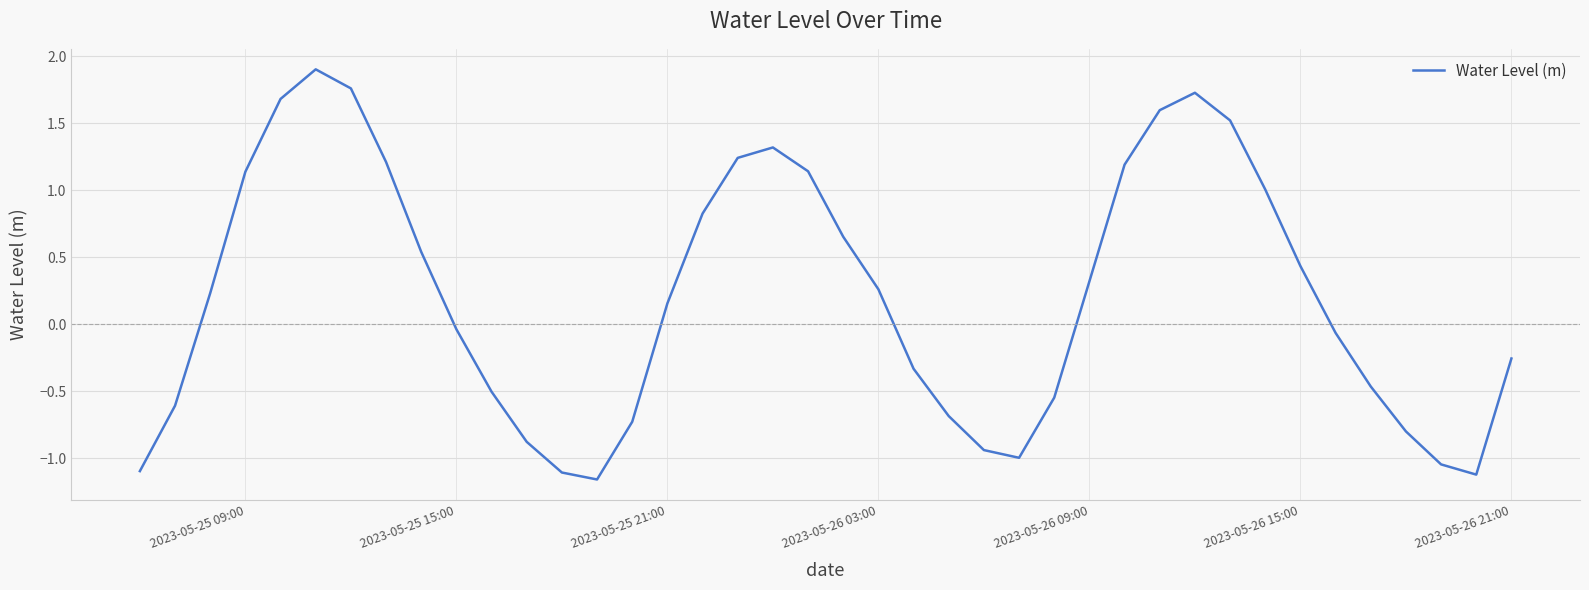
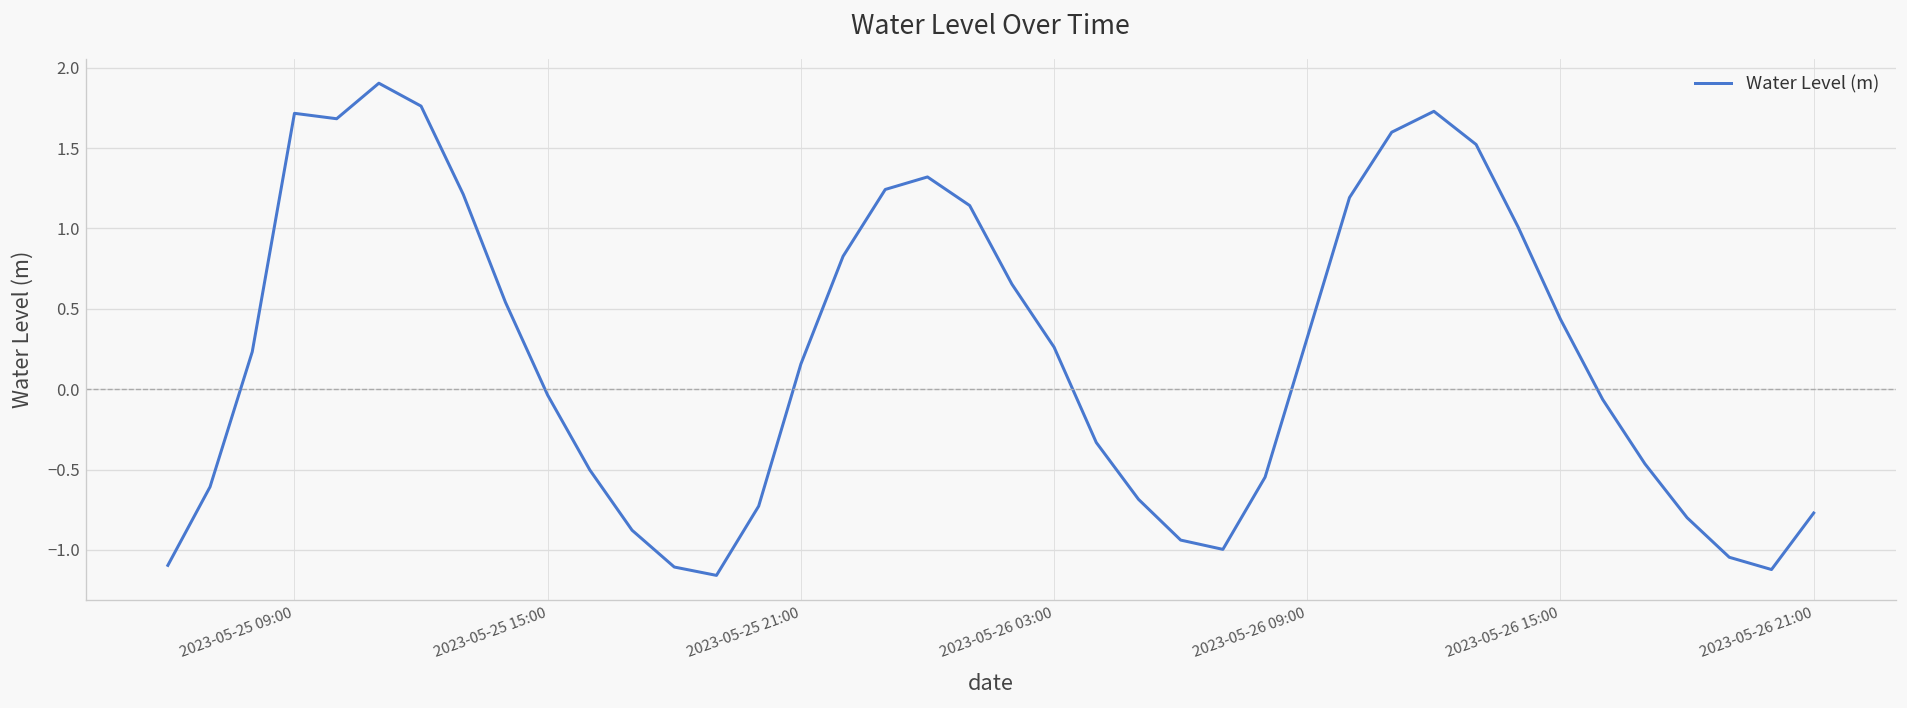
  {
-   "2023-05-25 09:00": 1.14,
+   "2023-05-25 09:00": 1.72,
    "2023-05-25 15:00": -0.04,
    "2023-05-25 21:00": 0.16,
    "2023-05-26 03:00": 0.26,
    "2023-05-26 09:00": 0.32,
    "2023-05-26 15:00": 0.43,
-   "2023-05-26 21:00": -0.26
+   "2023-05-26 21:00": -0.77
  }
